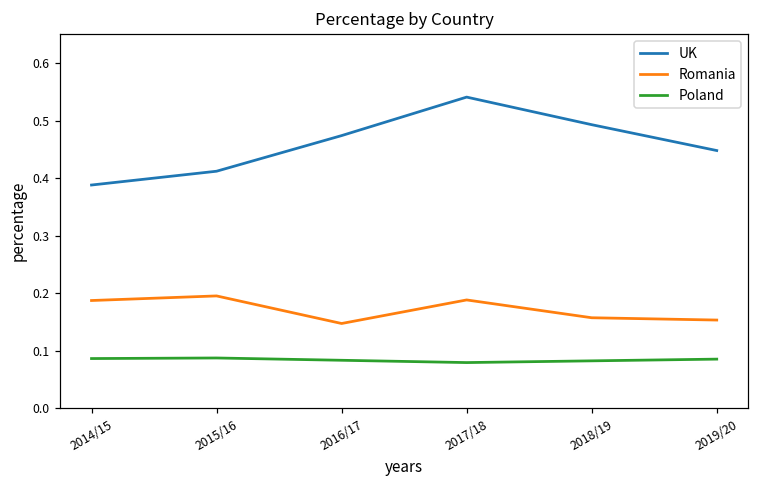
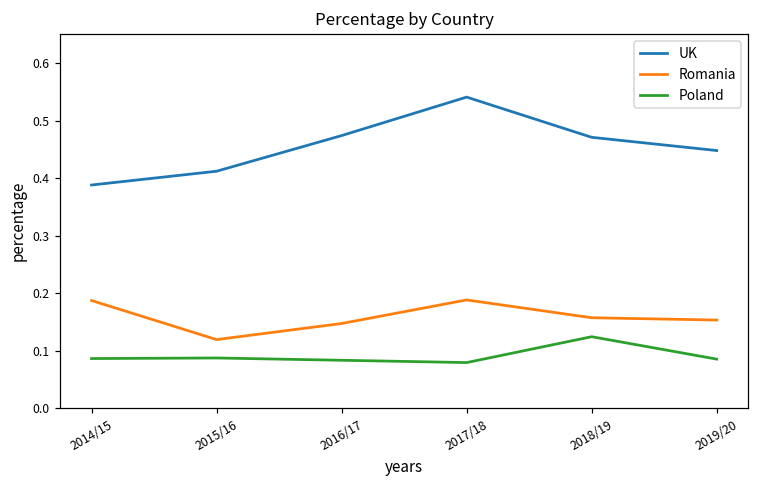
  {
    "UK": {
      "2014/15": 0.39,
      "2015/16": 0.41,
      "2016/17": 0.47,
      "2017/18": 0.54,
-     "2018/19": 0.49,
+     "2018/19": 0.47,
      "2019/20": 0.45
    },
    "Romania": {
      "2014/15": 0.19,
-     "2015/16": 0.20,
+     "2015/16": 0.12,
      "2016/17": 0.15,
      "2017/18": 0.19,
      "2018/19": 0.16,
      "2019/20": 0.15
    },
    "Poland": {
      "2014/15": 0.09,
      "2015/16": 0.09,
      "2016/17": 0.08,
      "2017/18": 0.08,
-     "2018/19": 0.08,
+     "2018/19": 0.12,
      "2019/20": 0.09
    }
  }
